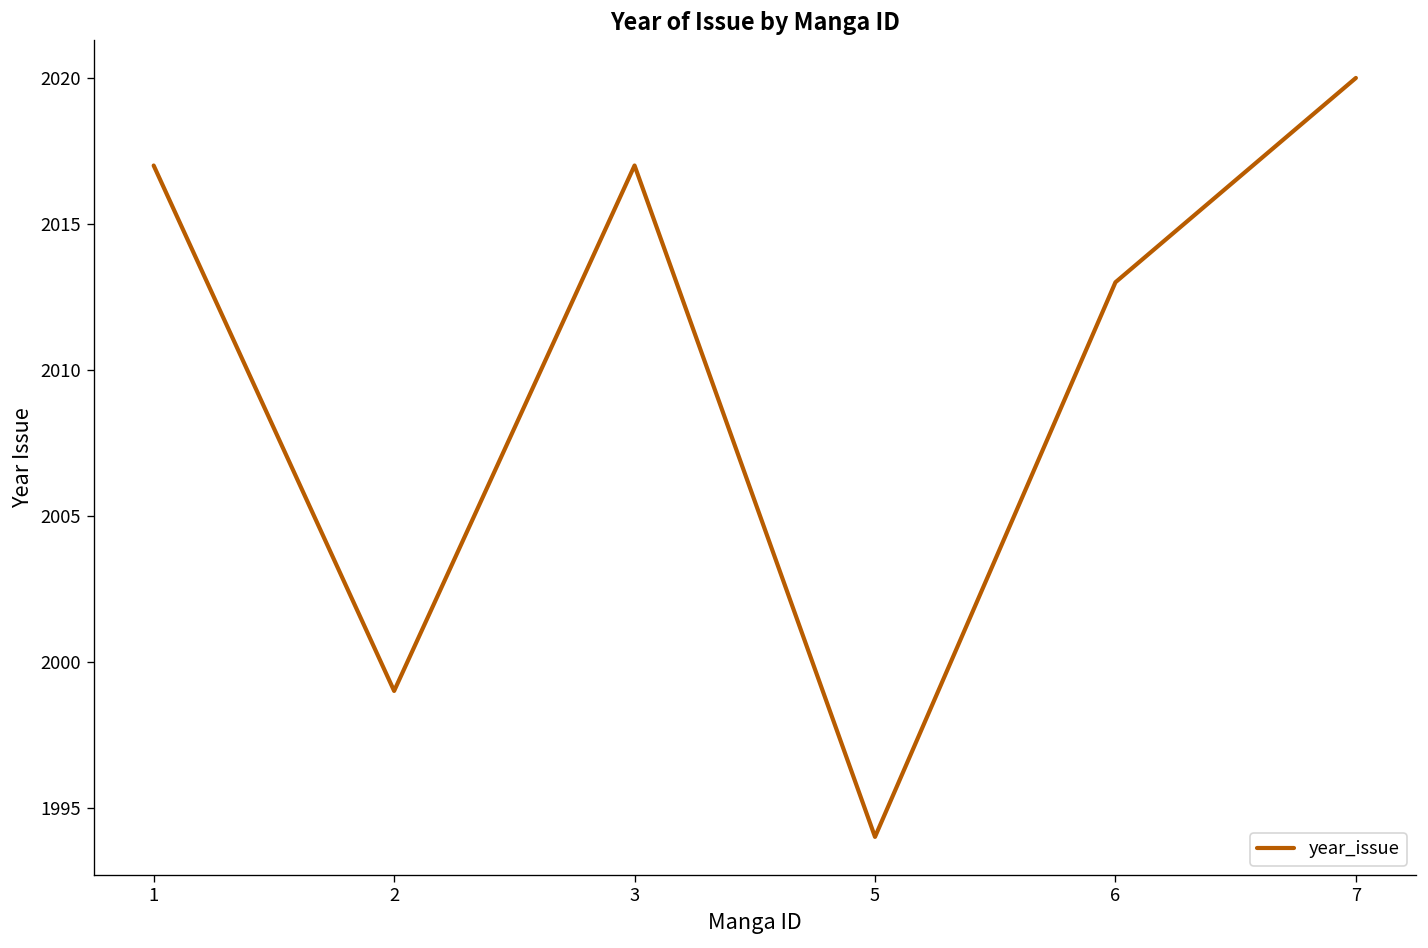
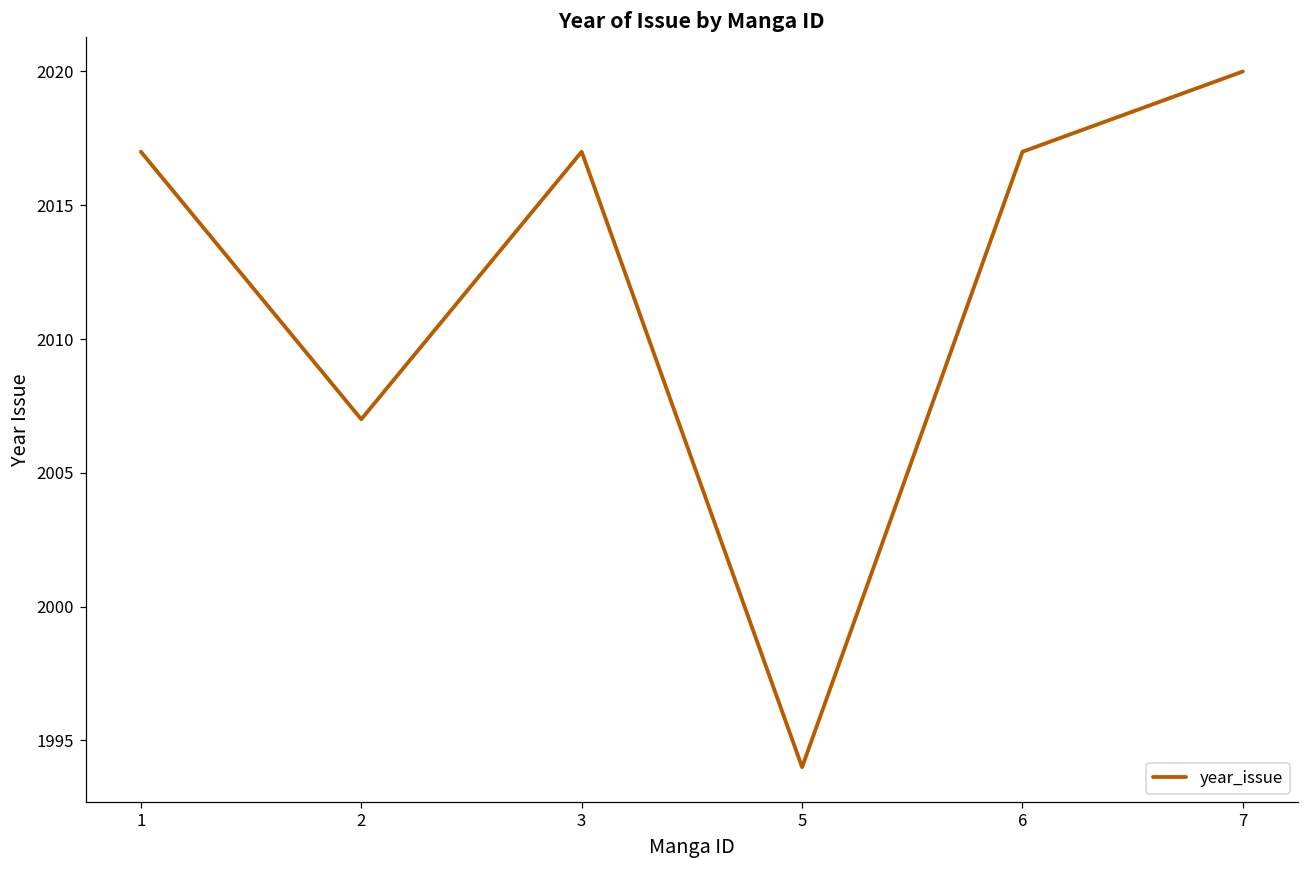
  {
    "1": 2017,
-   "2": 1999,
+   "2": 2007,
    "3": 2017,
    "5": 1994,
-   "6": 2013,
+   "6": 2017,
    "7": 2020
  }
